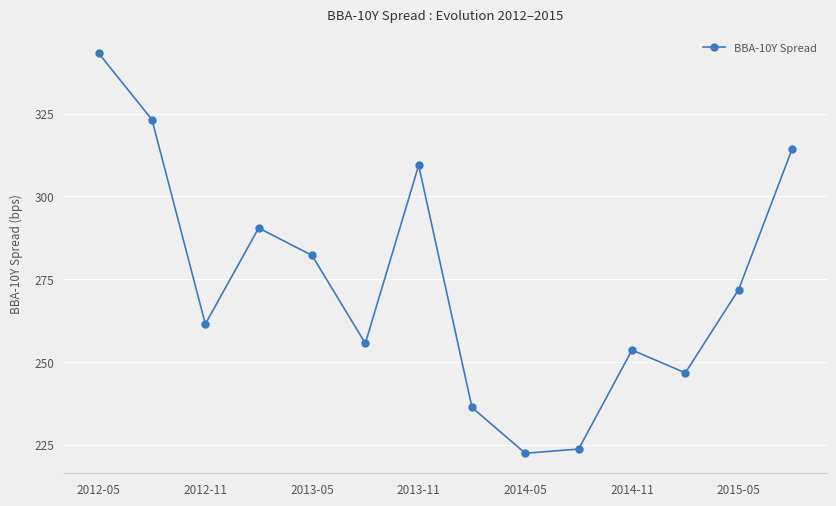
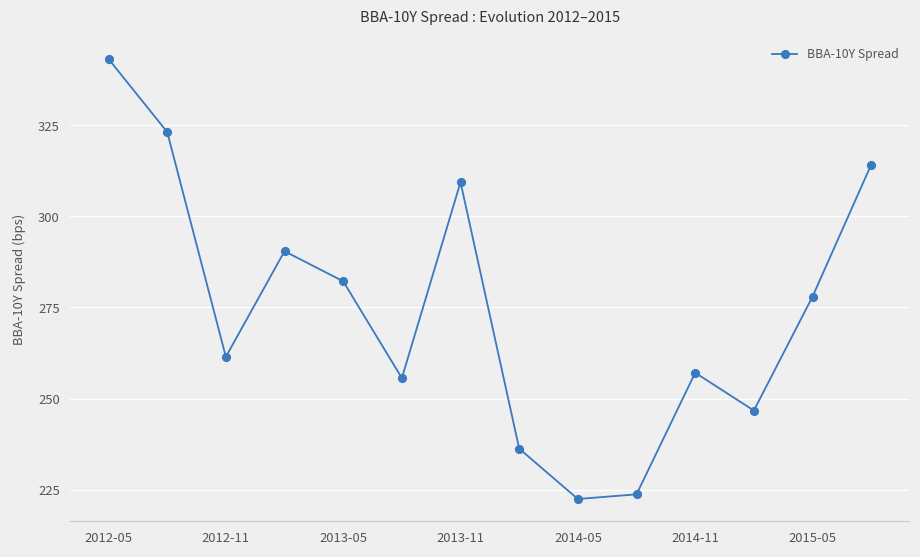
  {
    "2012-05": 343,
    "2012-11": 261,
    "2013-05": 282,
    "2013-11": 309,
    "2014-05": 222,
-   "2014-11": 254,
-   "2015-05": 272
+   "2014-11": 257,
+   "2015-05": 278
  }
